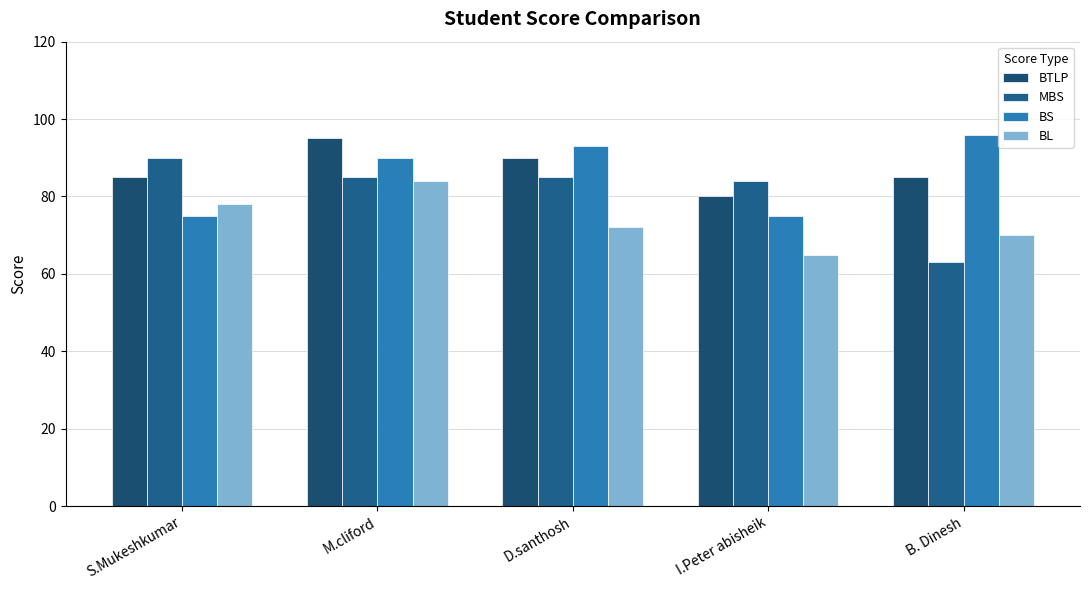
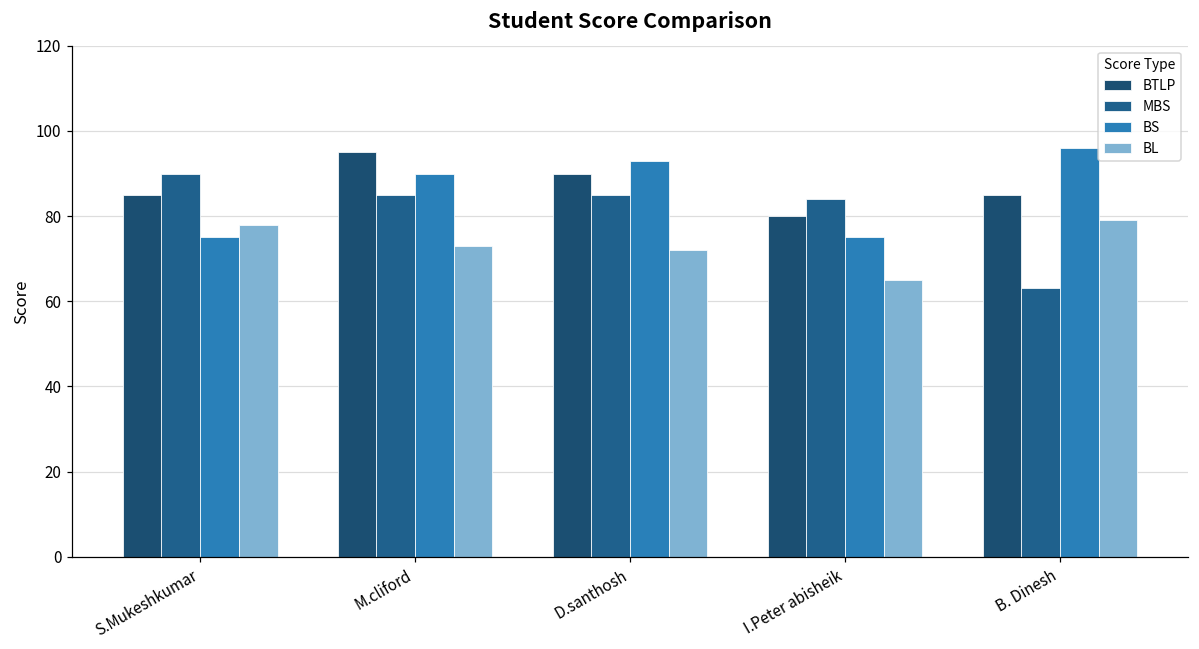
  {
    "BL": {
      "S.Mukeshkumar": 78,
-     "M.cliford": 84,
+     "M.cliford": 73,
      "D.santhosh": 72,
      "I.Peter abisheik": 65,
-     "B. Dinesh": 70
+     "B. Dinesh": 79
    }
  }
